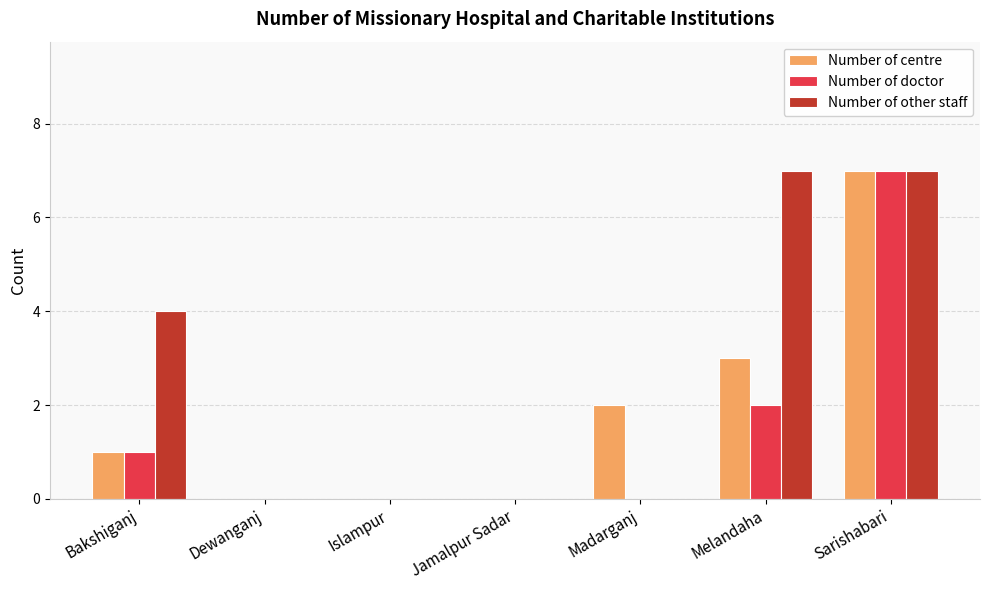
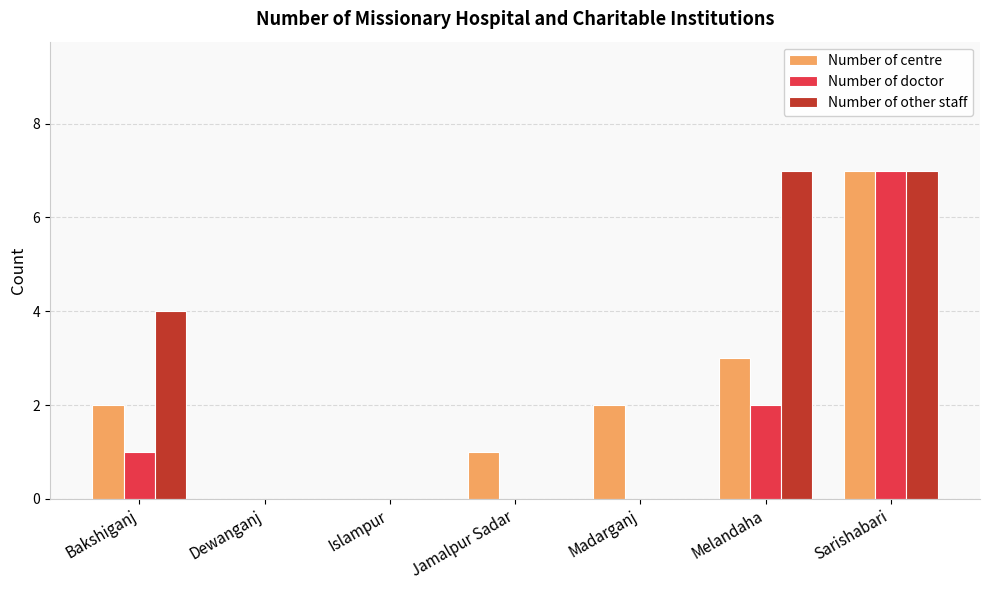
  {
    "Number of centre": {
-     "Bakshiganj": 1,
+     "Bakshiganj": 2,
      "Dewanganj": 0,
      "Islampur": 0,
-     "Jamalpur Sadar": 0,
+     "Jamalpur Sadar": 1,
      "Madarganj": 2,
      "Melandaha": 3,
      "Sarishabari": 7
    }
  }
